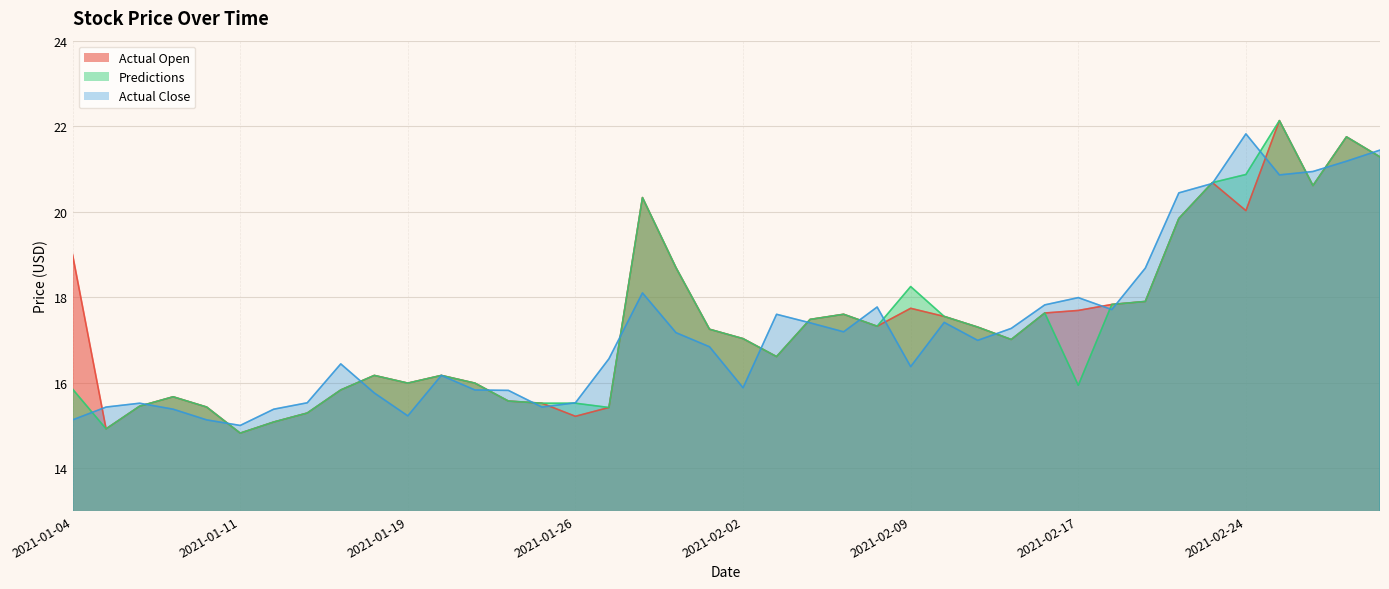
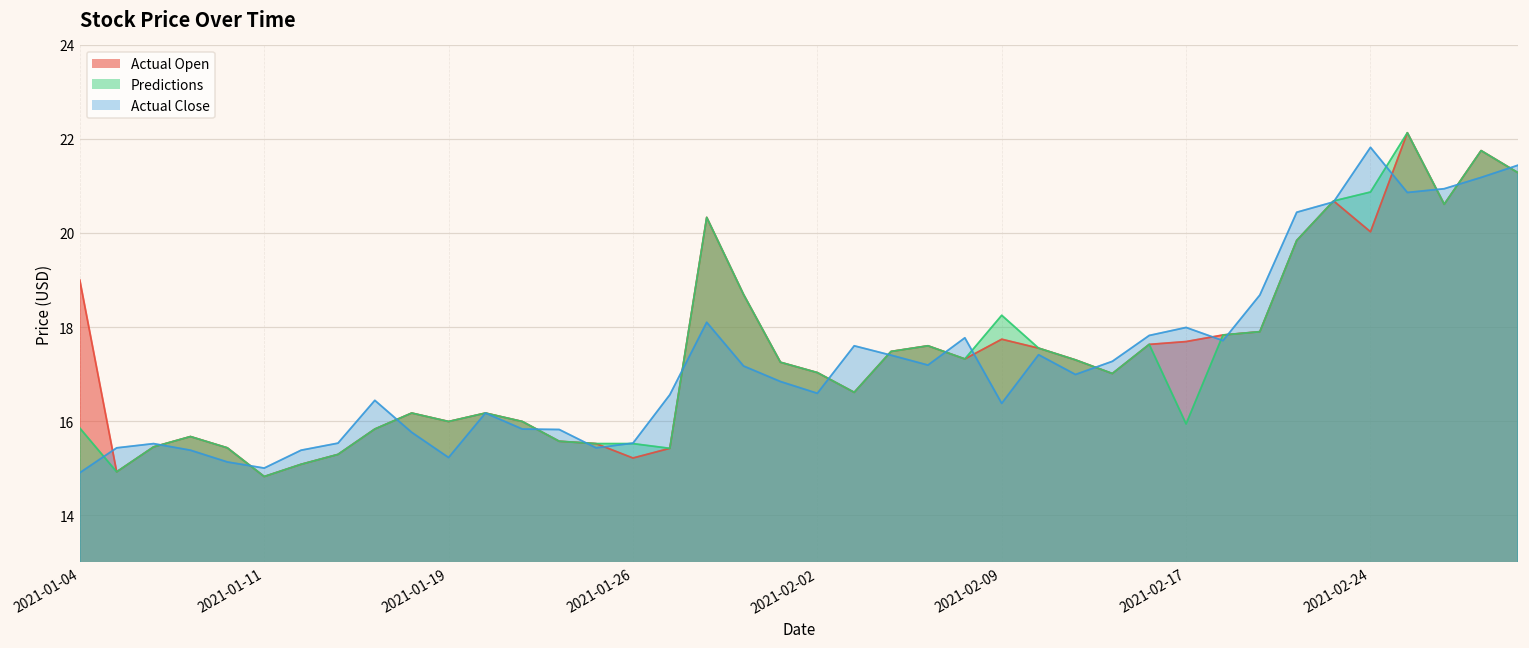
  {
    "Actual Open": {
      "2021-01-04": 19.0,
      "2021-01-26": 15.2,
      "2021-02-09": 17.7,
      "2021-02-17": 17.7,
      "2021-02-24": 20.0
    },
    "Predictions": {
      "2021-01-04": 15.9,
      "2021-02-09": 18.2,
      "2021-02-17": 15.9,
      "2021-02-24": 20.9
    },
    "Actual Close": {
-     "2021-01-04": 15.1,
+     "2021-01-04": 14.9,
      "2021-01-11": 15.0,
      "2021-01-19": 15.2,
-     "2021-02-02": 15.9,
+     "2021-02-02": 16.6,
      "2021-02-09": 16.4,
      "2021-02-17": 18.0,
      "2021-02-24": 21.8
    }
  }
